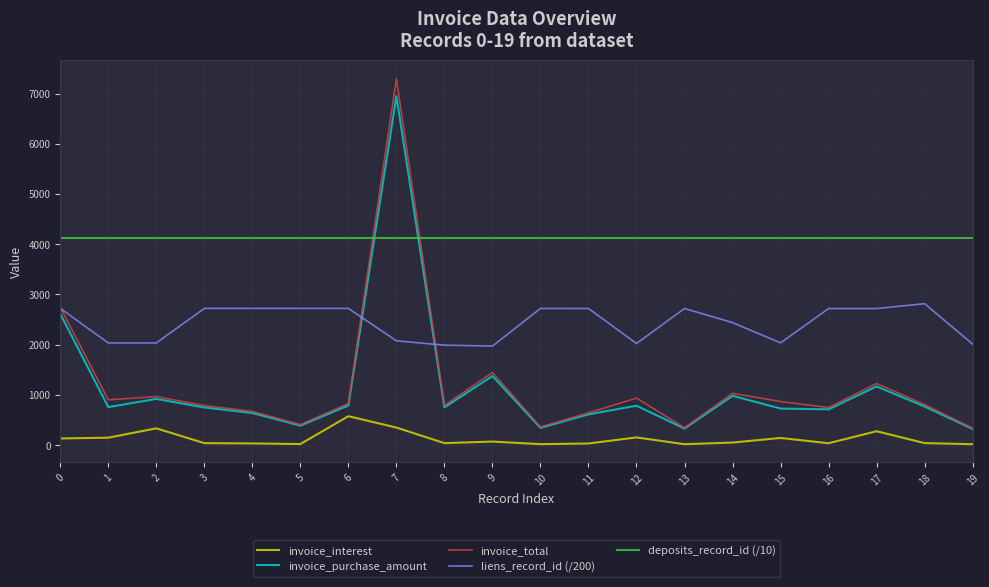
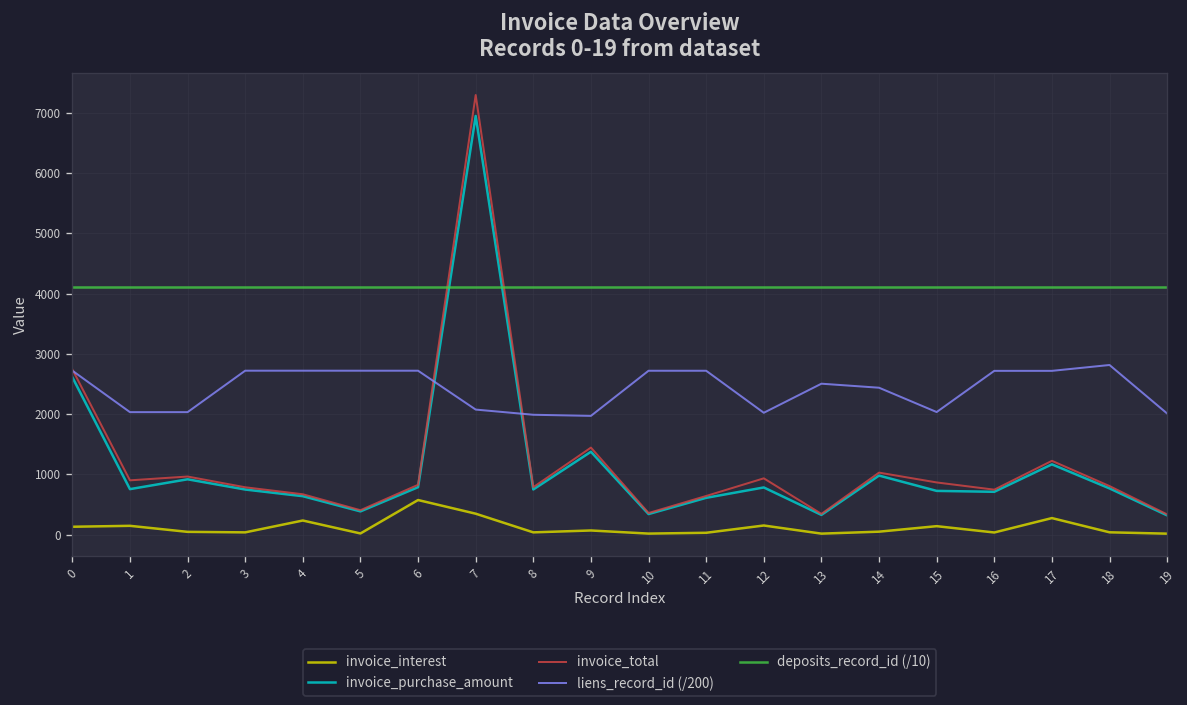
  {
    "invoice_interest": {
      "0": 100,
      "1": 100,
-     "2": 300,
+     "2": 0,
      "3": 0,
-     "4": 0,
+     "4": 200,
      "5": 0,
      "6": 600,
      "7": 300,
      "8": 0,
      "9": 100,
      "10": 0,
      "11": 0,
      "12": 200,
      "13": 0,
      "14": 0,
      "15": 100,
      "16": 0,
      "17": 300,
      "18": 0,
      "19": 0
    },
    "invoice_purchase_amount": {
      "0": 2600,
      "1": 800,
      "7": 6900,
      "9": 1400,
      "12": 800,
      "15": 700,
      "17": 1200
    },
    "invoice_total": {
      "1": 900,
      "7": 7300,
      "9": 1400,
      "12": 900,
      "15": 900,
      "17": 1200
    },
    "liens_record_id (/200)": {
      "1": 2000,
      "2": 2000,
      "3": 2700,
      "4": 2700,
      "5": 2700,
      "6": 2700,
      "7": 2100,
      "8": 2000,
      "9": 2000,
      "10": 2700,
      "11": 2700,
      "12": 2000,
-     "13": 2700,
+     "13": 2500,
      "14": 2400,
      "15": 2000,
      "16": 2700,
      "17": 2700,
      "18": 2800,
      "19": 2000
    },
    "deposits_record_id (/10)": {
      "0": 4100,
      "1": 4100,
      "2": 4100,
      "3": 4100,
      "4": 4100,
      "5": 4100,
      "6": 4100,
      "7": 4100,
      "8": 4100,
      "9": 4100,
      "10": 4100,
      "11": 4100,
      "12": 4100,
      "13": 4100,
      "14": 4100,
      "15": 4100,
      "16": 4100,
      "17": 4100,
      "18": 4100,
      "19": 4100
    }
  }
